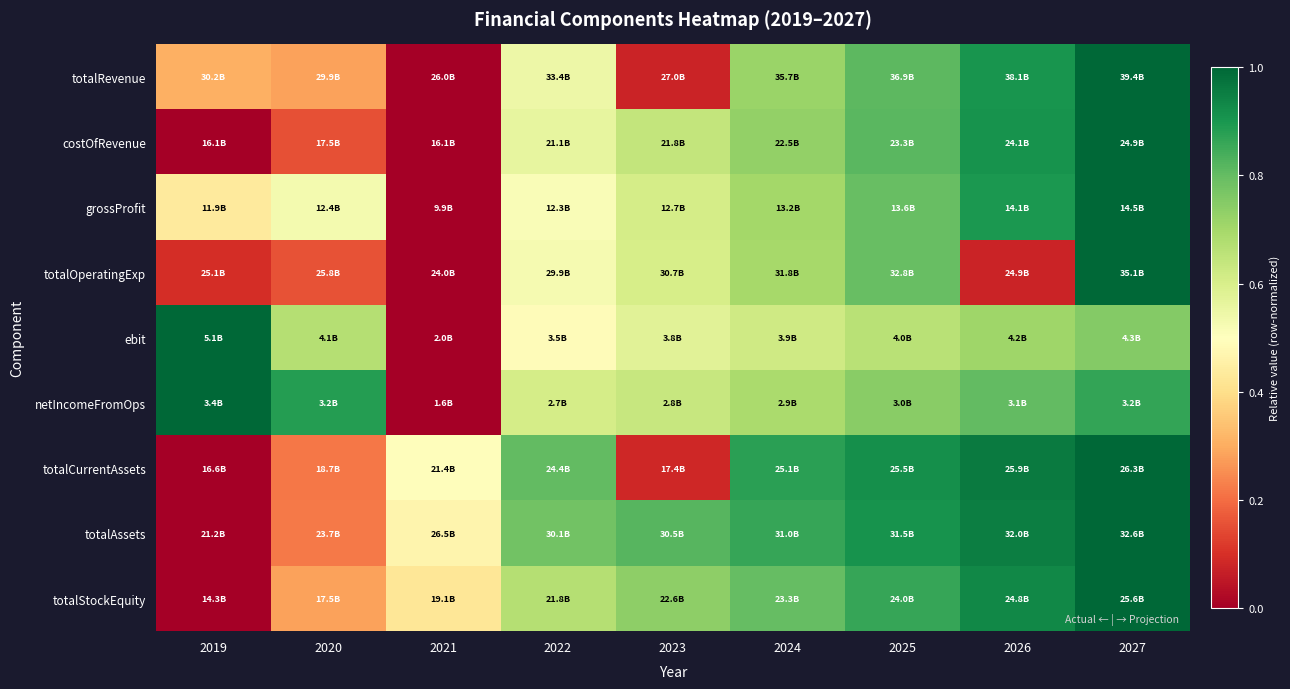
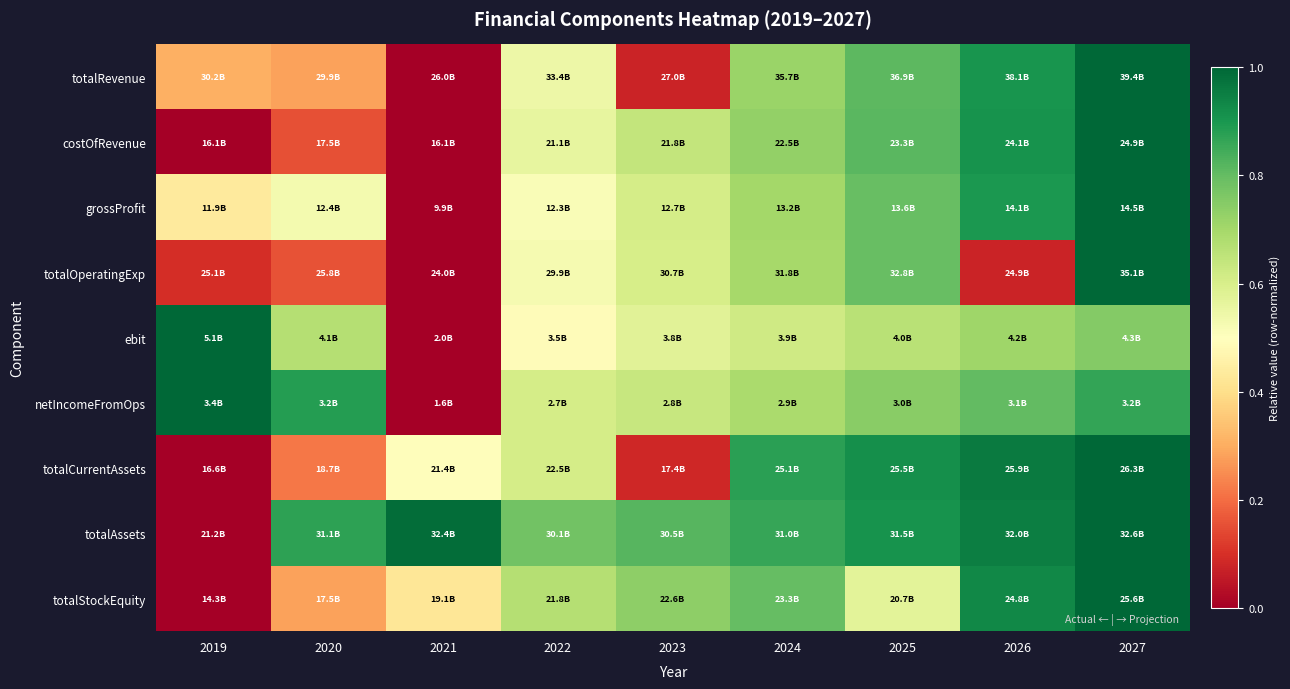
  {
    "totalRevenue": {
      "2019": "30.2B",
      "2020": "29.9B",
      "2021": "26.0B",
      "2022": "33.4B",
      "2023": "27.0B",
      "2024": "35.7B",
      "2025": "36.9B",
      "2026": "38.1B",
      "2027": "39.4B"
    },
    "costOfRevenue": {
      "2019": "16.1B",
      "2020": "17.5B",
      "2021": "16.1B",
      "2022": "21.1B",
      "2023": "21.8B",
      "2024": "22.5B",
      "2025": "23.3B",
      "2026": "24.1B",
      "2027": "24.9B"
    },
    "grossProfit": {
      "2019": "11.9B",
      "2020": "12.4B",
      "2021": "9.9B",
      "2022": "12.3B",
      "2023": "12.7B",
      "2024": "13.2B",
      "2025": "13.6B",
      "2026": "14.1B",
      "2027": "14.5B"
    },
    "totalOperatingExp": {
      "2019": "25.1B",
      "2020": "25.8B",
      "2021": "24.0B",
      "2022": "29.9B",
      "2023": "30.7B",
      "2024": "31.8B",
      "2025": "32.8B",
      "2026": "24.9B",
      "2027": "35.1B"
    },
    "ebit": {
      "2019": "5.1B",
      "2020": "4.1B",
      "2021": "2.0B",
      "2022": "3.5B",
      "2023": "3.8B",
      "2024": "3.9B",
      "2025": "4.0B",
      "2026": "4.2B",
      "2027": "4.3B"
    },
    "netIncomeFromOps": {
      "2019": "3.4B",
      "2020": "3.2B",
      "2021": "1.6B",
      "2022": "2.7B",
      "2023": "2.8B",
      "2024": "2.9B",
      "2025": "3.0B",
      "2026": "3.1B",
      "2027": "3.2B"
    },
    "totalCurrentAssets": {
      "2019": "16.6B",
      "2020": "18.7B",
      "2021": "21.4B",
-     "2022": "24.4B",
+     "2022": "22.5B",
      "2023": "17.4B",
      "2024": "25.1B",
      "2025": "25.5B",
      "2026": "25.9B",
      "2027": "26.3B"
    },
    "totalAssets": {
      "2019": "21.2B",
-     "2020": "23.7B",
-     "2021": "26.5B",
+     "2020": "31.1B",
+     "2021": "32.4B",
      "2022": "30.1B",
      "2023": "30.5B",
      "2024": "31.0B",
      "2025": "31.5B",
      "2026": "32.0B",
      "2027": "32.6B"
    },
    "totalStockEquity": {
      "2019": "14.3B",
      "2020": "17.5B",
      "2021": "19.1B",
      "2022": "21.8B",
      "2023": "22.6B",
      "2024": "23.3B",
-     "2025": "24.0B",
+     "2025": "20.7B",
      "2026": "24.8B"
    }
  }
